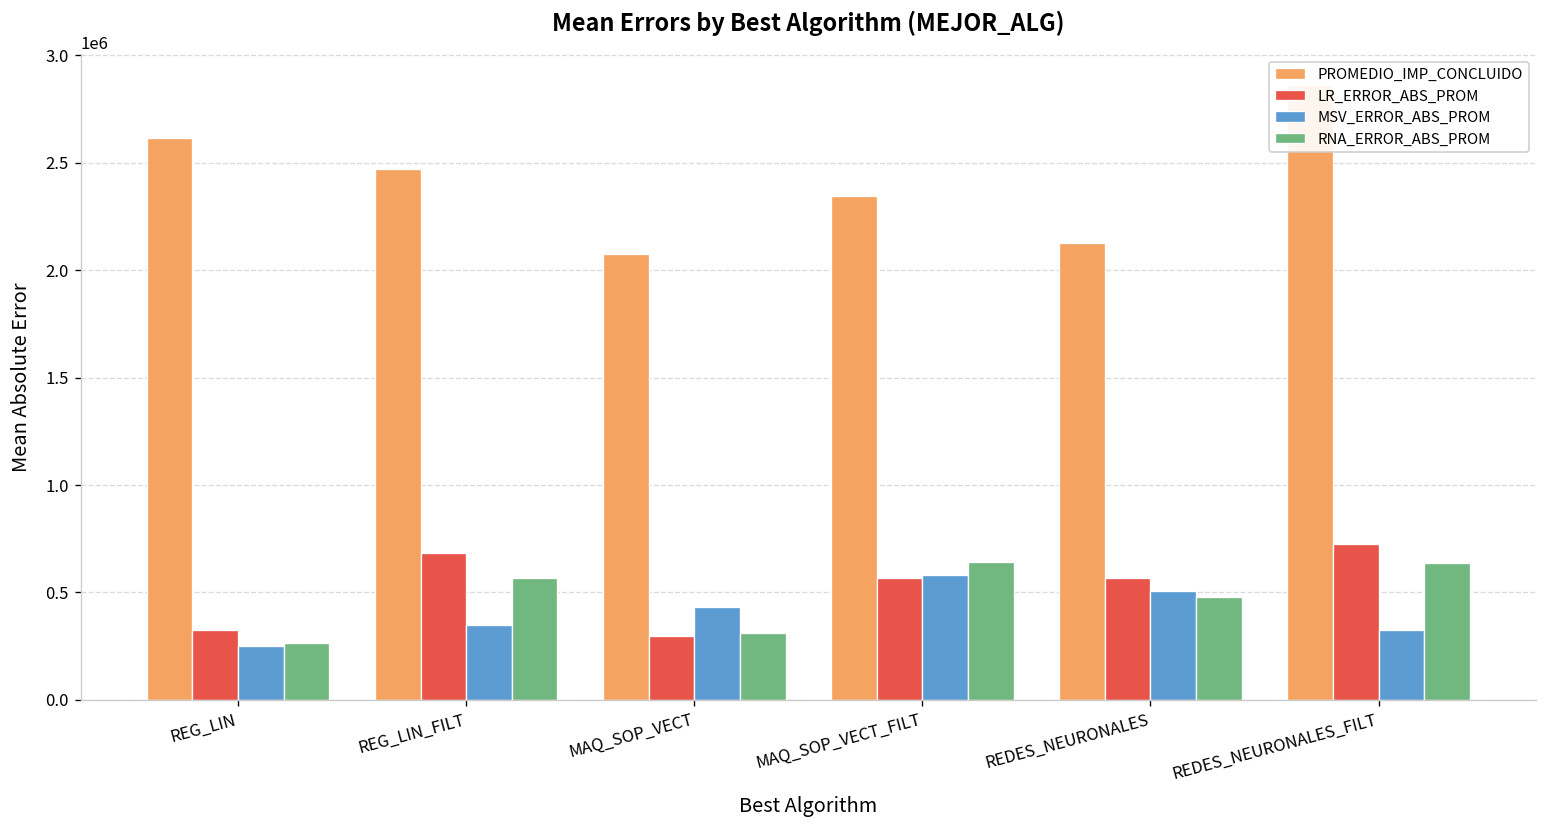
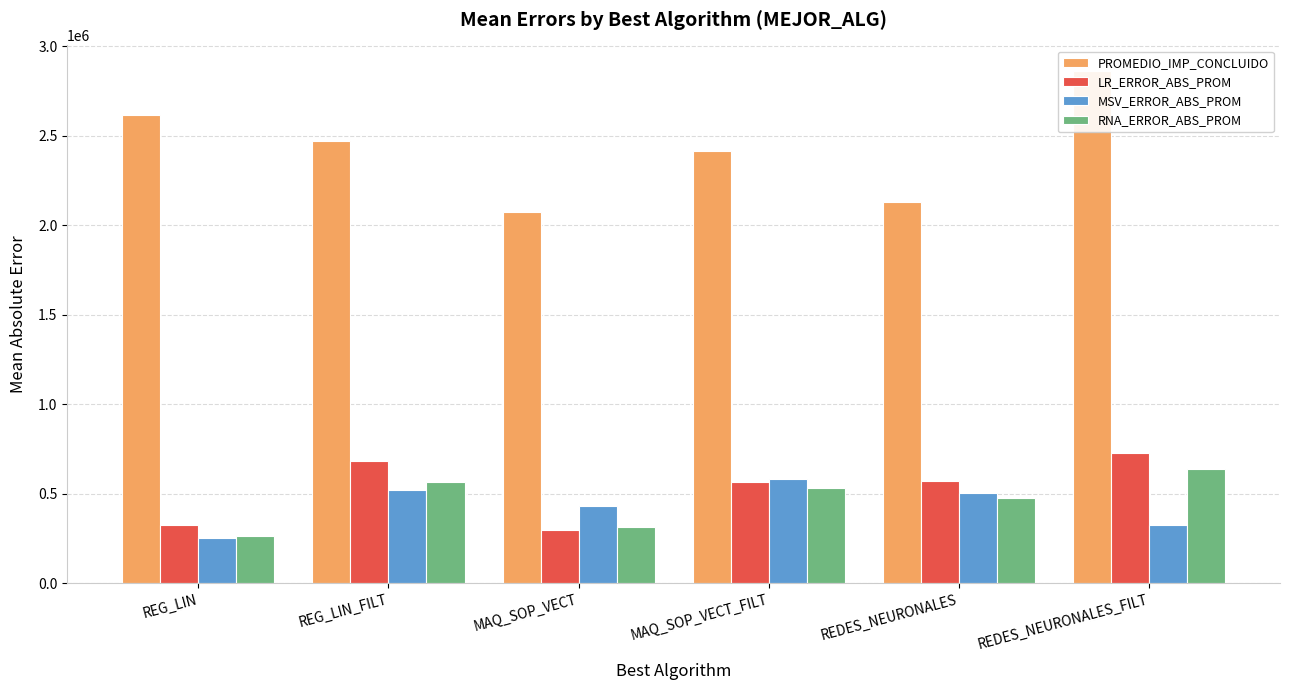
  {
    "PROMEDIO_IMP_CONCLUIDO": {
      "REG_LIN": 2610000,
      "REG_LIN_FILT": 2470000,
      "MAQ_SOP_VECT": 2070000,
-     "MAQ_SOP_VECT_FILT": 2340000,
+     "MAQ_SOP_VECT_FILT": 2410000,
      "REDES_NEURONALES": 2130000
    },
    "LR_ERROR_ABS_PROM": {
      "REG_LIN": 330000,
      "REG_LIN_FILT": 680000,
      "MAQ_SOP_VECT": 300000,
      "MAQ_SOP_VECT_FILT": 570000,
      "REDES_NEURONALES": 570000,
      "REDES_NEURONALES_FILT": 730000
    },
    "MSV_ERROR_ABS_PROM": {
      "REG_LIN": 250000,
-     "REG_LIN_FILT": 350000,
+     "REG_LIN_FILT": 520000,
      "MAQ_SOP_VECT": 430000,
      "MAQ_SOP_VECT_FILT": 580000,
      "REDES_NEURONALES": 510000,
      "REDES_NEURONALES_FILT": 320000
    },
    "RNA_ERROR_ABS_PROM": {
      "REG_LIN": 260000,
      "REG_LIN_FILT": 570000,
      "MAQ_SOP_VECT": 310000,
-     "MAQ_SOP_VECT_FILT": 640000,
+     "MAQ_SOP_VECT_FILT": 530000,
      "REDES_NEURONALES": 480000,
      "REDES_NEURONALES_FILT": 640000
    }
  }
